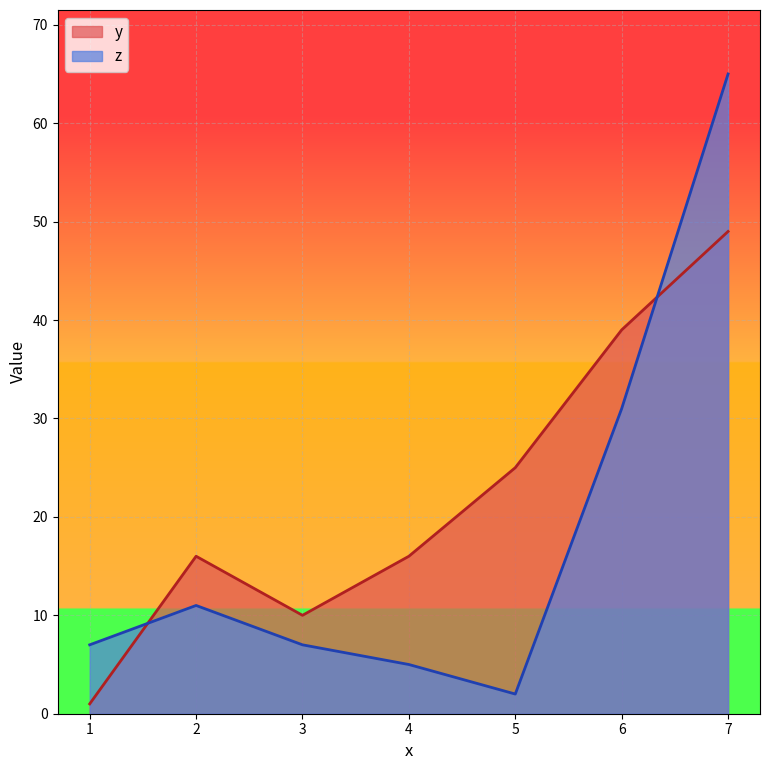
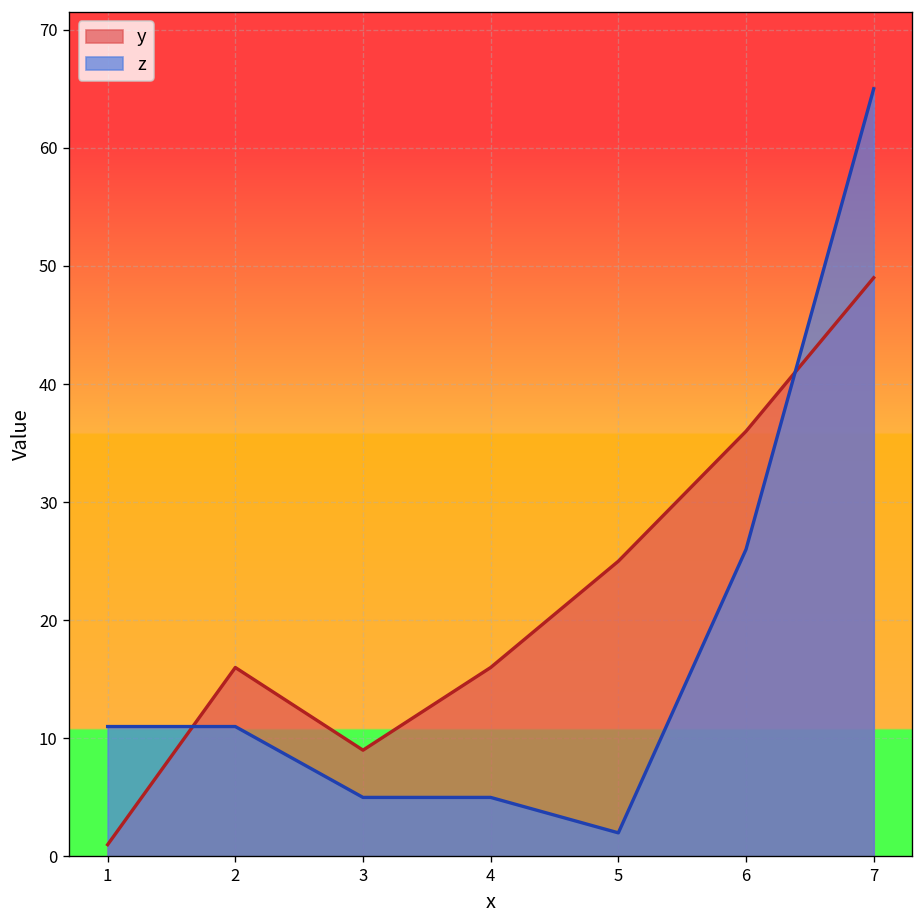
  {
    "y": {
      "1": 1,
      "2": 16,
-     "3": 10,
+     "3": 9,
      "4": 16,
      "5": 25,
-     "6": 39,
+     "6": 36,
      "7": 49
    },
    "z": {
-     "1": 7,
+     "1": 11,
      "2": 11,
-     "3": 7,
+     "3": 5,
      "4": 5,
      "5": 2,
-     "6": 31,
+     "6": 26,
      "7": 65
    }
  }
